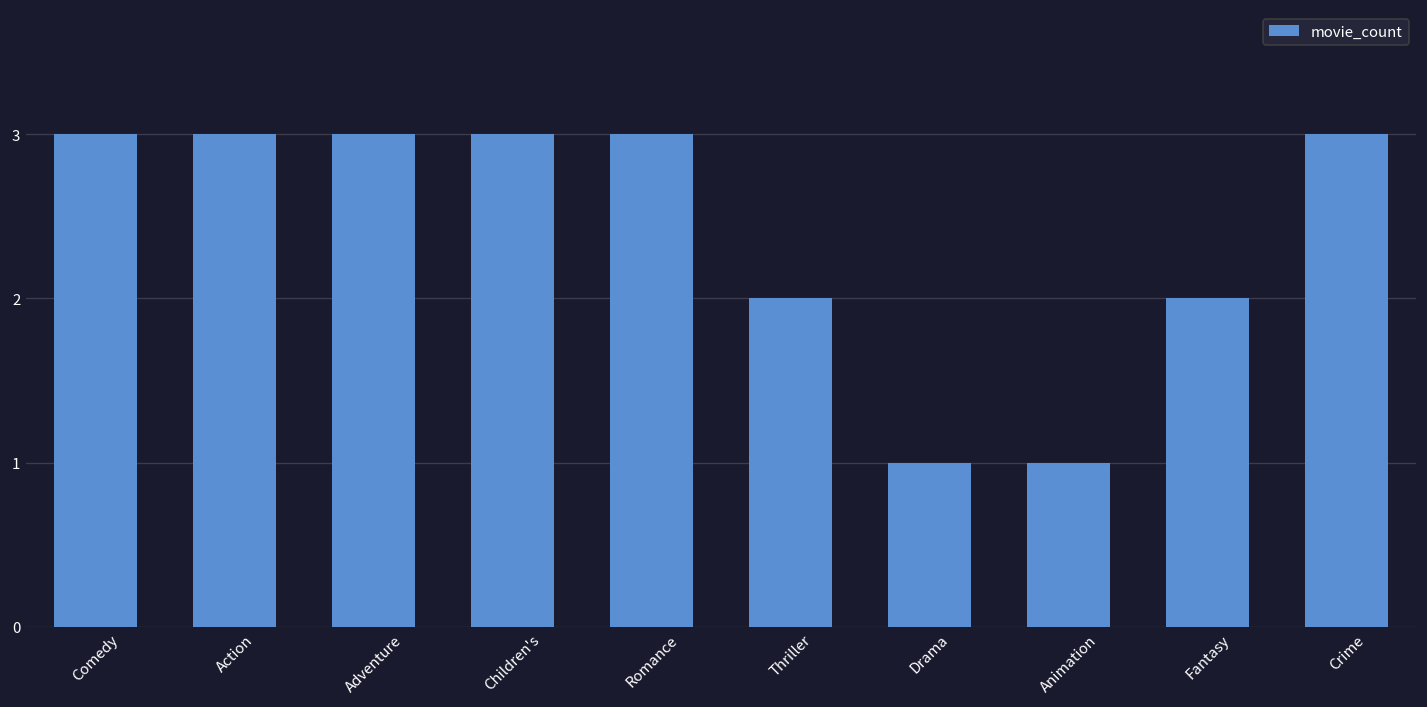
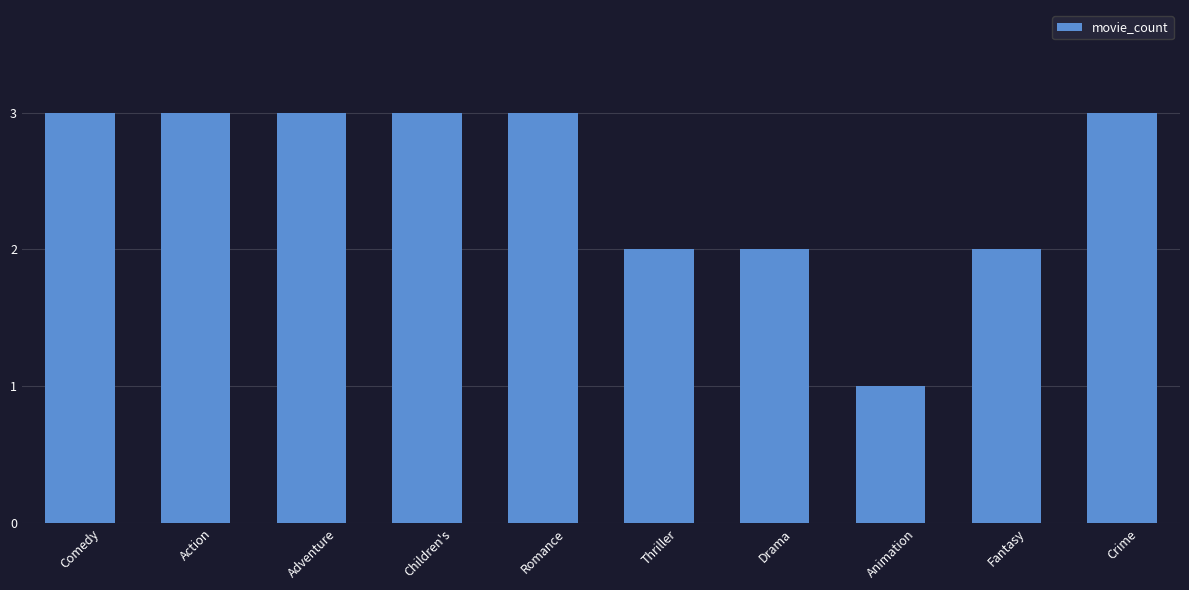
  {
    "Comedy": 3,
    "Action": 3,
    "Adventure": 3,
    "Children's": 3,
    "Romance": 3,
    "Thriller": 2,
-   "Drama": 1,
+   "Drama": 2,
    "Animation": 1,
    "Fantasy": 2,
    "Crime": 3
  }
